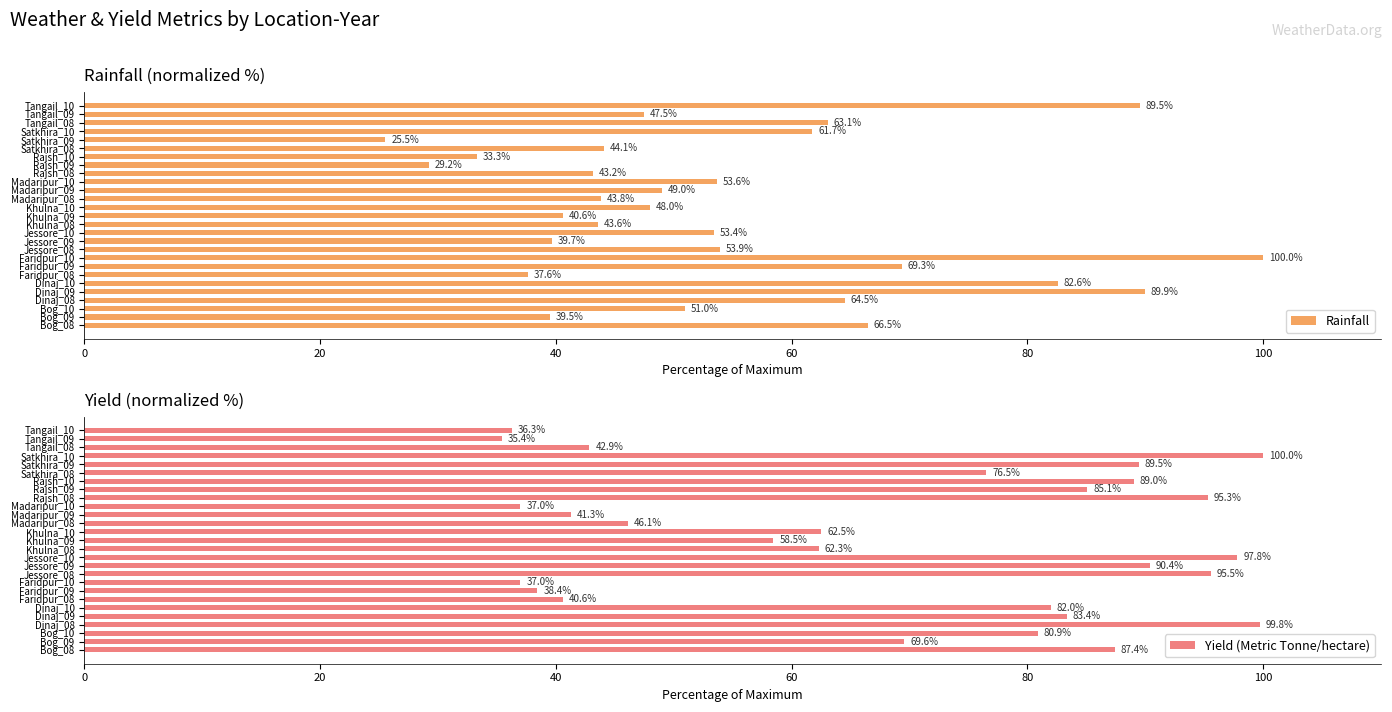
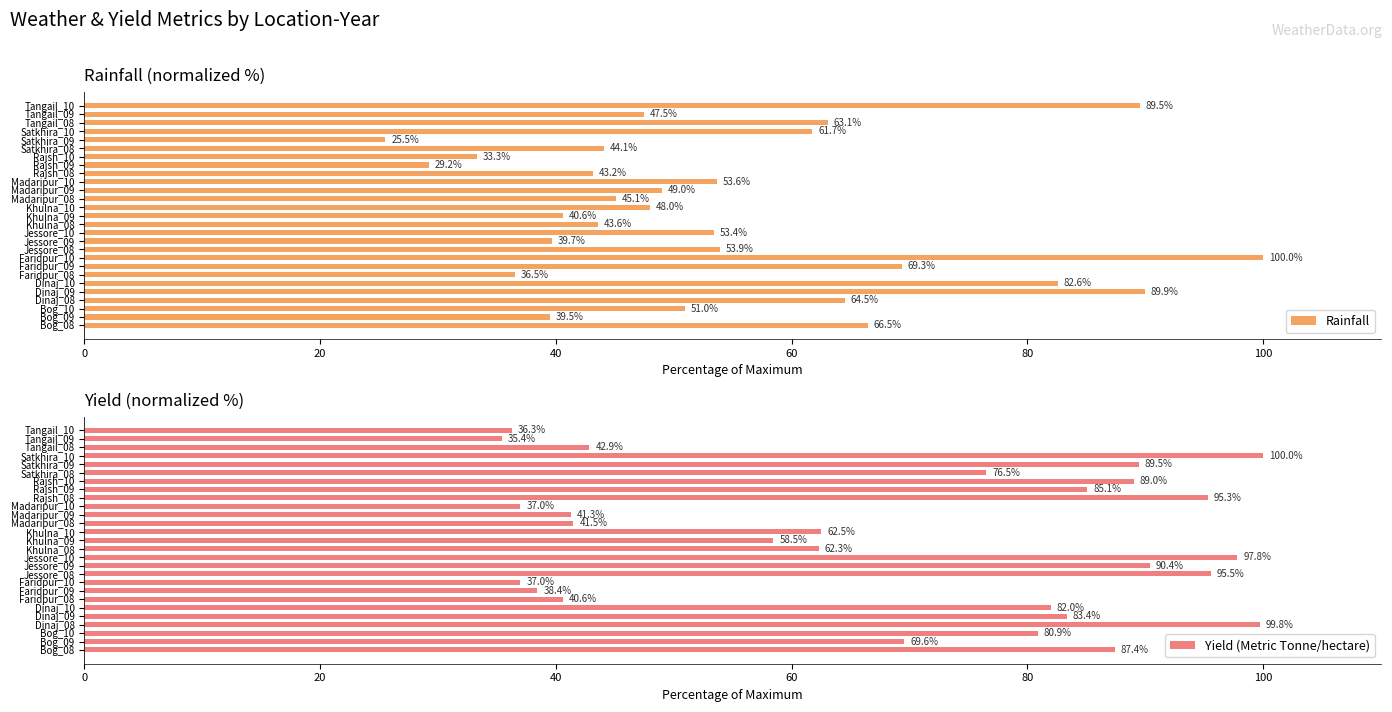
  {
    "Rainfall (normalized %)": {
      "Satkhira_10": "61.7%",
-     "Madaripur_08": "43.8%",
-     "Faridpur_08": "37.6%",
+     "Madaripur_08": "45.1%",
+     "Faridpur_08": "36.5%",
      "Bog_08": "66.5%"
    },
    "Yield (normalized %)": {
      "Satkhira_10": "100.0%",
-     "Madaripur_08": "46.1%",
+     "Madaripur_08": "41.5%",
      "Faridpur_08": "40.6%",
      "Bog_08": "87.4%"
    }
  }
